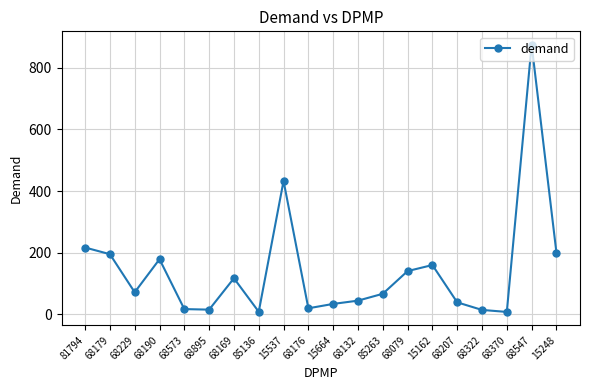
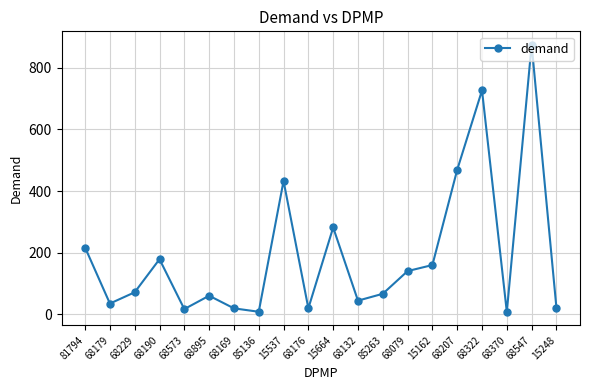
  {
    "81794": 220,
-   "68179": 200,
+   "68179": 40,
    "68229": 70,
    "68190": 180,
    "68573": 20,
-   "68895": 20,
-   "68169": 120,
+   "68895": 60,
+   "68169": 20,
    "85136": 10,
    "15537": 430,
    "68176": 20,
-   "15664": 30,
+   "15664": 280,
    "68132": 40,
    "85263": 70,
    "68079": 140,
    "15162": 160,
-   "68207": 40,
-   "68322": 10,
+   "68207": 470,
+   "68322": 730,
    "68370": 10,
-   "15248": 200
+   "15248": 20
  }
